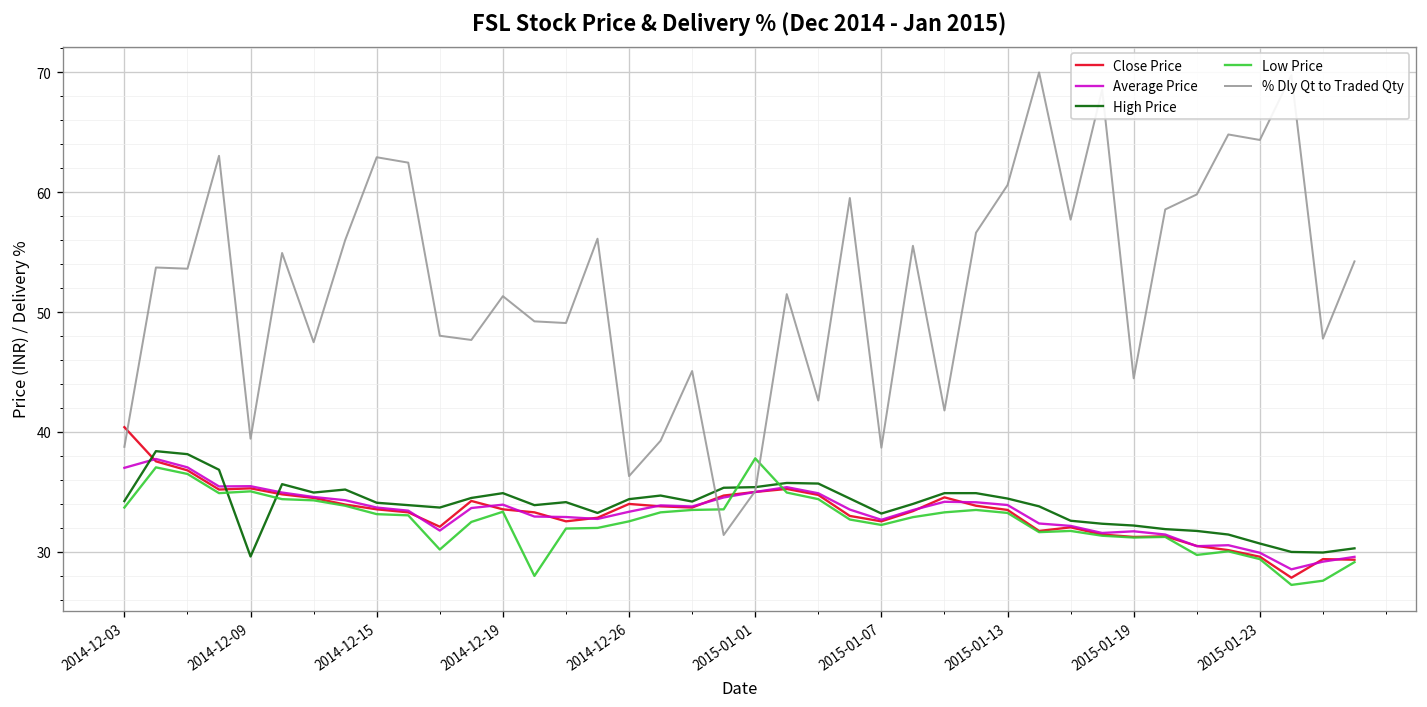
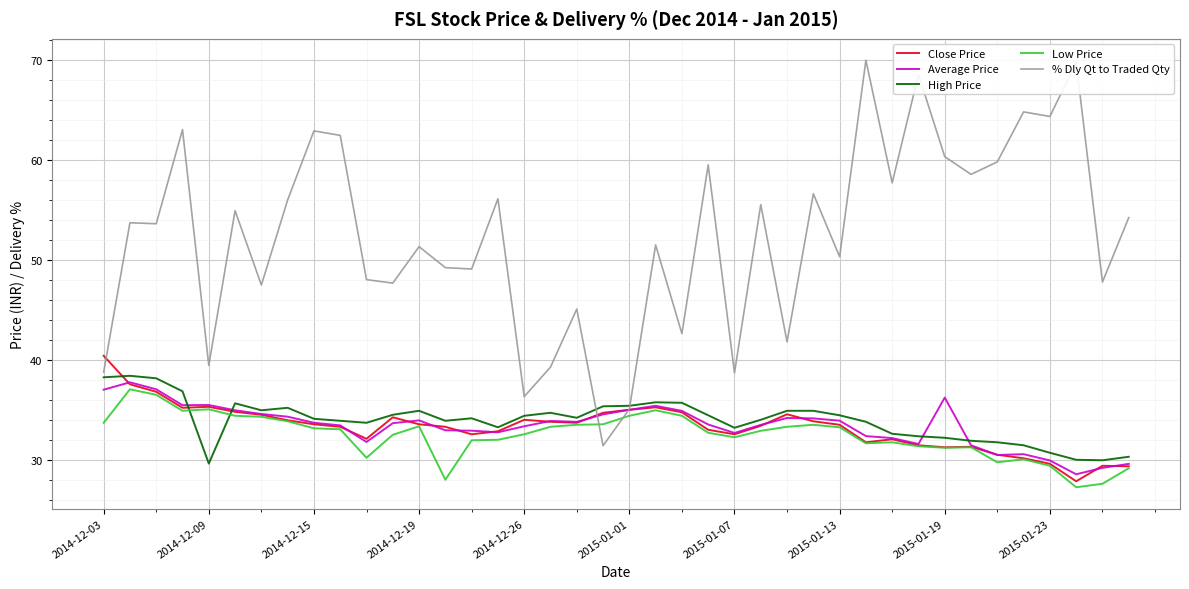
  {
    "Close Price": {
      "2014-12-03": 40,
      "2014-12-26": 34
    },
    "Average Price": {
      "2014-12-03": 37,
      "2014-12-19": 34,
      "2014-12-26": 33,
      "2015-01-13": 34,
-     "2015-01-19": 32,
+     "2015-01-19": 36,
      "2015-01-23": 30
    },
    "High Price": {
-     "2014-12-03": 34,
+     "2014-12-03": 38,
      "2014-12-09": 30,
      "2014-12-15": 34,
      "2014-12-19": 35,
      "2014-12-26": 34,
      "2015-01-01": 35,
      "2015-01-07": 33,
      "2015-01-13": 34,
      "2015-01-19": 32,
      "2015-01-23": 31
    },
    "Low Price": {
      "2014-12-03": 34,
      "2014-12-15": 33,
      "2014-12-26": 33,
-     "2015-01-01": 38,
+     "2015-01-01": 34,
      "2015-01-07": 32
    },
    "% Dly Qt to Traded Qty": {
      "2014-12-03": 39,
      "2014-12-09": 39,
      "2014-12-15": 63,
      "2014-12-19": 51,
      "2014-12-26": 36,
      "2015-01-07": 39,
-     "2015-01-13": 61,
-     "2015-01-19": 44,
+     "2015-01-13": 50,
+     "2015-01-19": 60,
      "2015-01-23": 64
    }
  }
